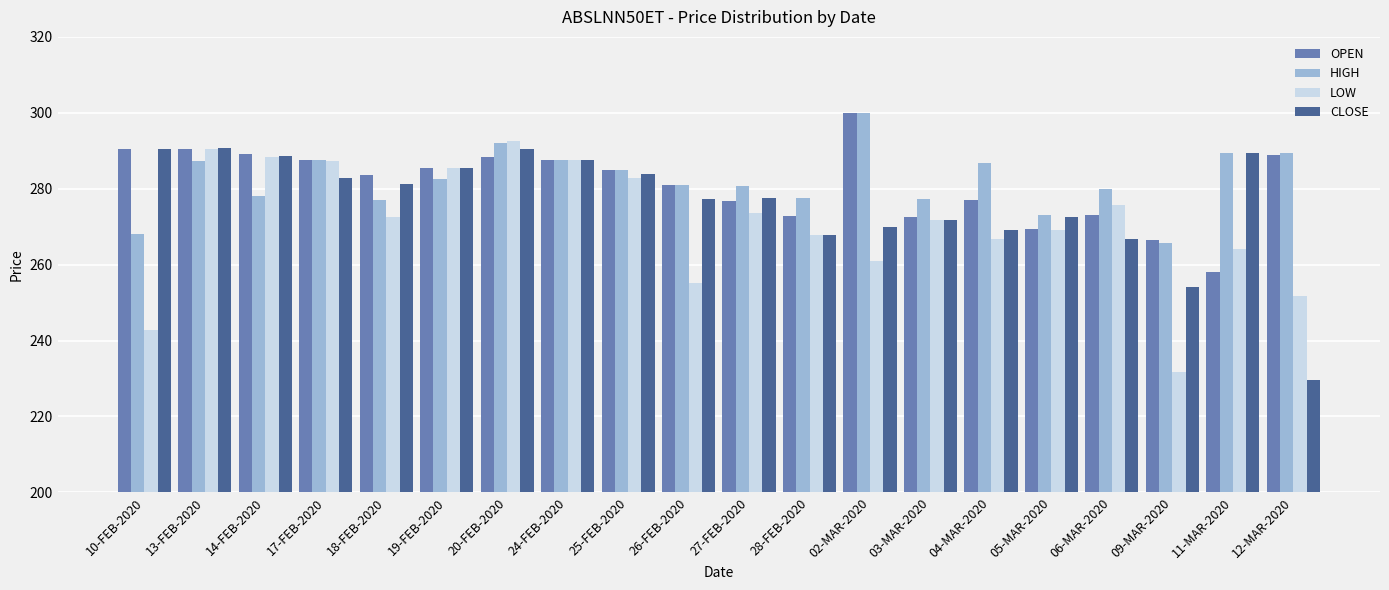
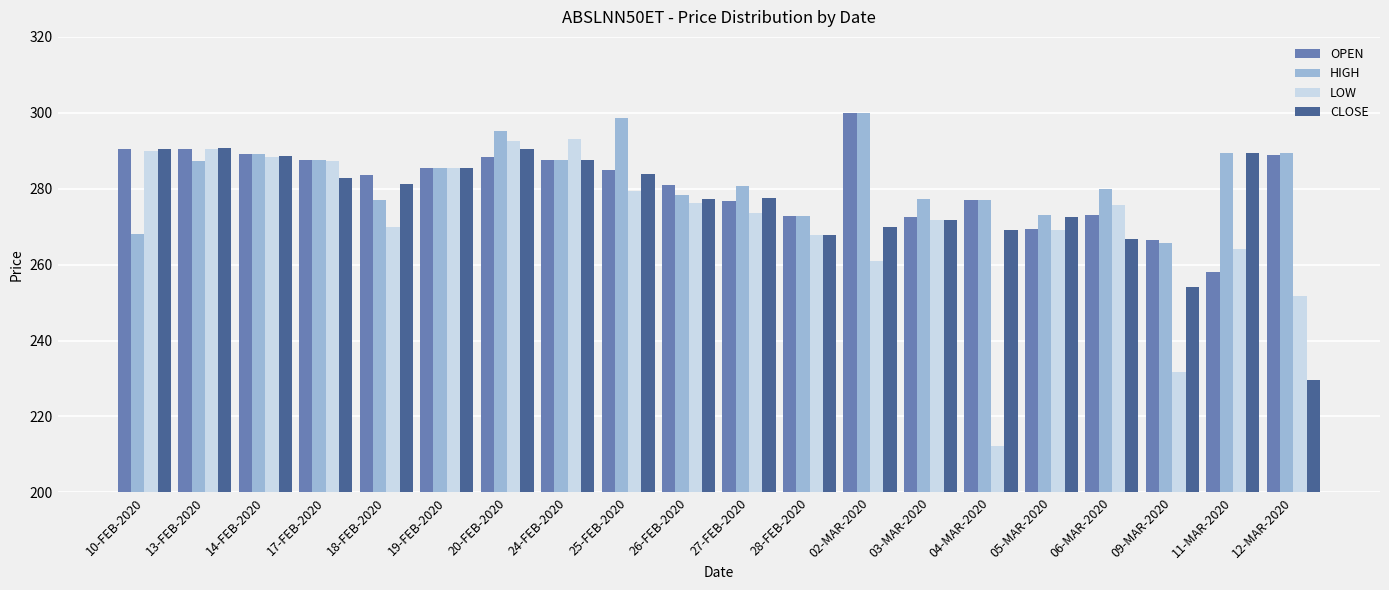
  {
    "HIGH": {
      "10-FEB-2020": 268,
      "13-FEB-2020": 287,
-     "14-FEB-2020": 278,
+     "14-FEB-2020": 289,
      "17-FEB-2020": 288,
      "18-FEB-2020": 277,
-     "19-FEB-2020": 283,
-     "20-FEB-2020": 292,
+     "19-FEB-2020": 285,
+     "20-FEB-2020": 295,
      "24-FEB-2020": 288,
-     "25-FEB-2020": 285,
-     "26-FEB-2020": 281,
+     "25-FEB-2020": 299,
+     "26-FEB-2020": 278,
      "27-FEB-2020": 281,
-     "28-FEB-2020": 277,
+     "28-FEB-2020": 273,
      "02-MAR-2020": 300,
      "03-MAR-2020": 277,
-     "04-MAR-2020": 287,
+     "04-MAR-2020": 277,
      "05-MAR-2020": 273,
      "06-MAR-2020": 280,
      "09-MAR-2020": 266,
      "11-MAR-2020": 289,
      "12-MAR-2020": 289
    },
    "LOW": {
-     "10-FEB-2020": 243,
+     "10-FEB-2020": 290,
      "13-FEB-2020": 291,
      "14-FEB-2020": 288,
      "17-FEB-2020": 287,
-     "18-FEB-2020": 273,
+     "18-FEB-2020": 270,
      "19-FEB-2020": 285,
      "20-FEB-2020": 293,
-     "24-FEB-2020": 288,
-     "25-FEB-2020": 283,
-     "26-FEB-2020": 255,
+     "24-FEB-2020": 293,
+     "25-FEB-2020": 279,
+     "26-FEB-2020": 276,
      "27-FEB-2020": 274,
      "28-FEB-2020": 268,
      "02-MAR-2020": 261,
      "03-MAR-2020": 272,
-     "04-MAR-2020": 267,
+     "04-MAR-2020": 212,
      "05-MAR-2020": 269,
      "06-MAR-2020": 276,
      "09-MAR-2020": 232,
      "11-MAR-2020": 264,
      "12-MAR-2020": 252
    }
  }
